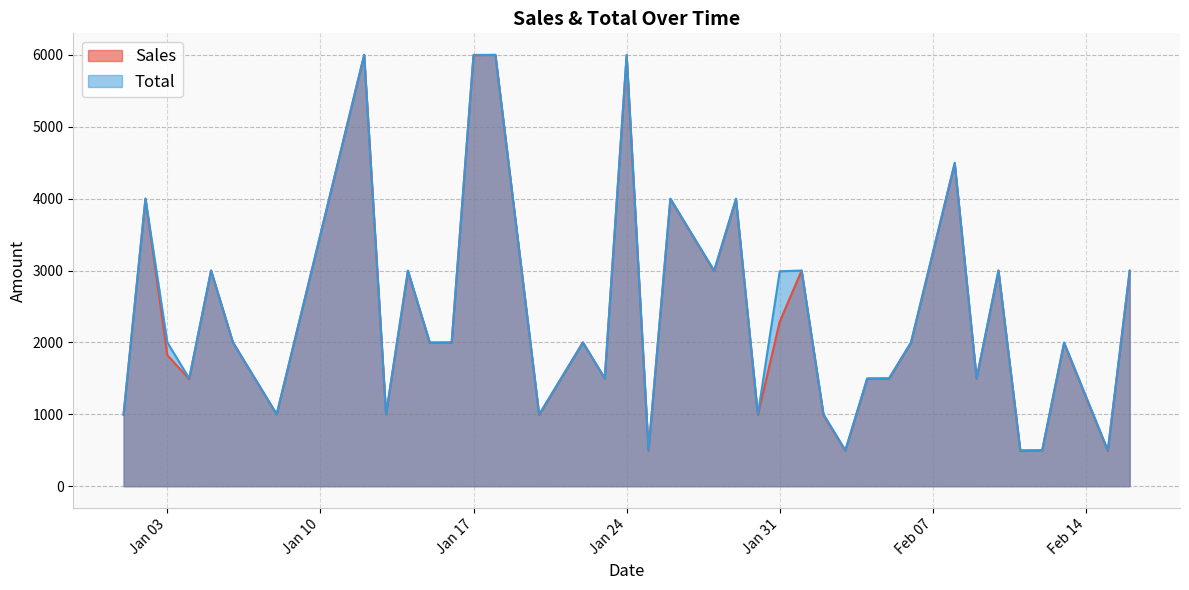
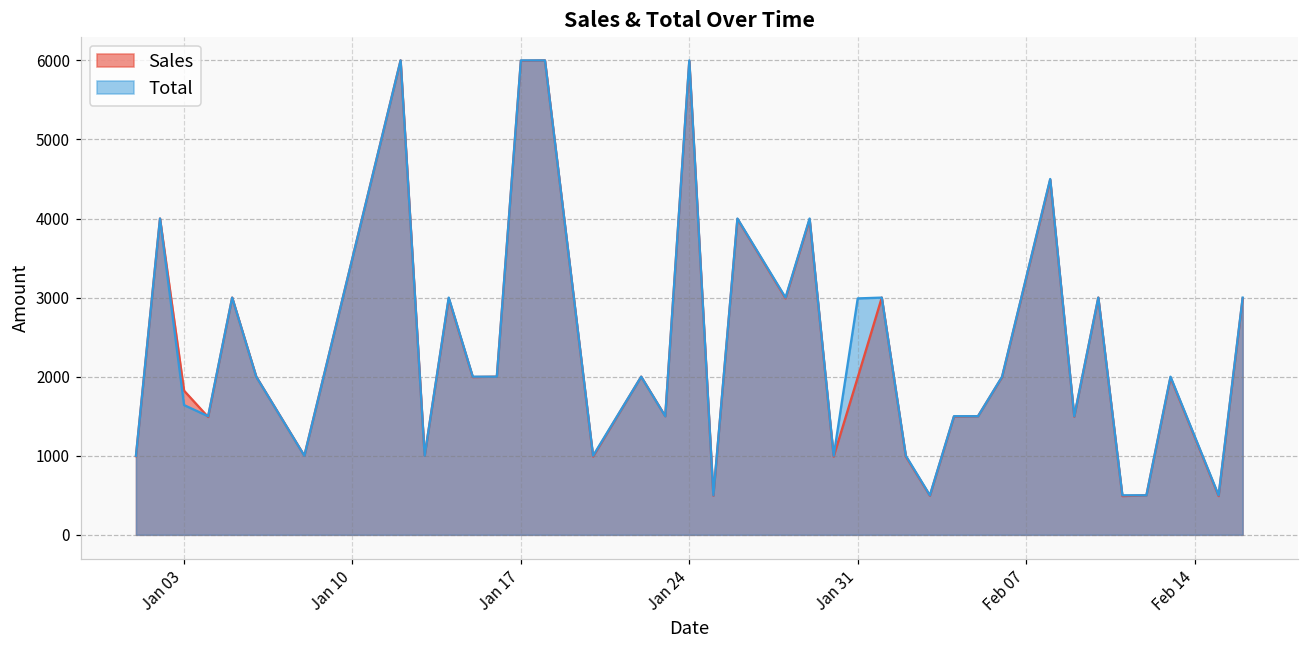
  {
    "Sales": {
      "Jan 03": 1800,
-     "Jan 31": 2300
+     "Jan 31": 2000
    },
    "Total": {
-     "Jan 03": 2000,
+     "Jan 03": 1600,
      "Jan 31": 3000
    }
  }
